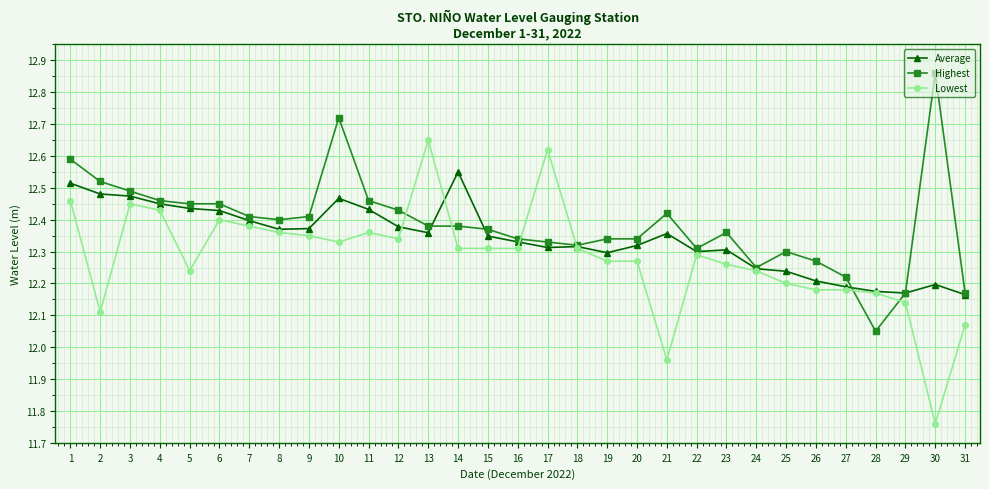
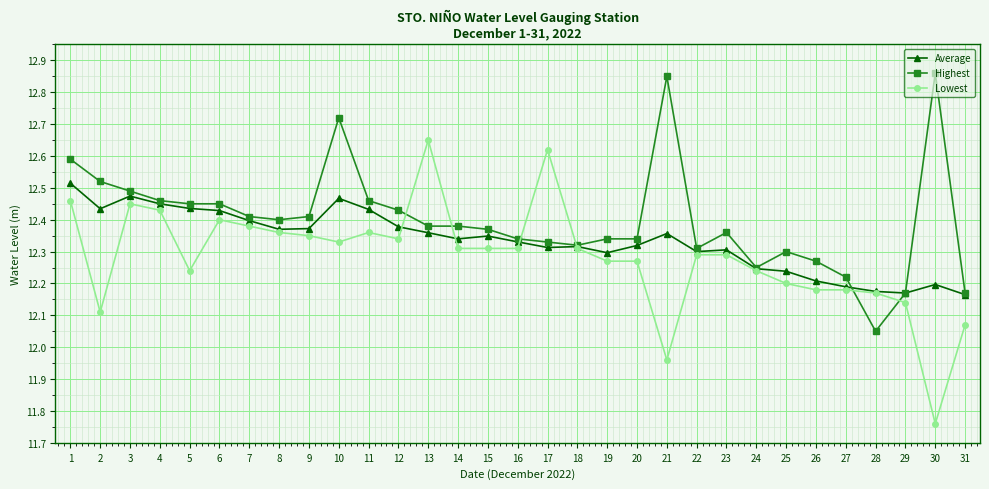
  {
    "Average": {
      "1": 12.51,
-     "2": 12.48,
+     "2": 12.43,
      "3": 12.47,
      "4": 12.45,
      "5": 12.44,
      "6": 12.43,
      "7": 12.40,
      "8": 12.37,
      "9": 12.37,
      "10": 12.47,
      "11": 12.43,
      "12": 12.38,
      "13": 12.36,
-     "14": 12.55,
+     "14": 12.34,
      "15": 12.35,
      "16": 12.33,
      "17": 12.31,
      "19": 12.30,
      "20": 12.32,
      "21": 12.36,
      "22": 12.30,
      "23": 12.31,
      "25": 12.24,
      "26": 12.21,
      "27": 12.19,
      "30": 12.20
    },
    "Highest": {
      "1": 12.59,
      "2": 12.52,
      "3": 12.49,
      "4": 12.46,
      "5": 12.45,
      "6": 12.45,
      "7": 12.41,
      "8": 12.40,
      "9": 12.41,
      "10": 12.72,
      "11": 12.46,
      "12": 12.43,
      "13": 12.38,
      "14": 12.38,
      "15": 12.37,
      "16": 12.34,
      "17": 12.33,
      "19": 12.34,
      "20": 12.34,
-     "21": 12.42,
+     "21": 12.85,
      "22": 12.31,
      "23": 12.36,
      "25": 12.30,
      "26": 12.27,
      "27": 12.22,
      "28": 12.05
    },
    "Lowest": {
      "1": 12.46,
      "2": 12.11,
      "3": 12.45,
      "4": 12.43,
      "5": 12.24,
      "6": 12.40,
      "7": 12.38,
      "8": 12.36,
      "9": 12.35,
      "10": 12.33,
      "11": 12.36,
      "12": 12.34,
      "13": 12.65,
      "14": 12.31,
      "15": 12.31,
      "16": 12.31,
      "17": 12.62,
      "19": 12.27,
      "20": 12.27,
      "21": 11.96,
      "22": 12.29,
-     "23": 12.26,
+     "23": 12.29,
      "25": 12.20,
      "26": 12.18,
      "27": 12.18,
      "29": 12.14,
      "30": 11.76,
      "31": 12.07
    }
  }
